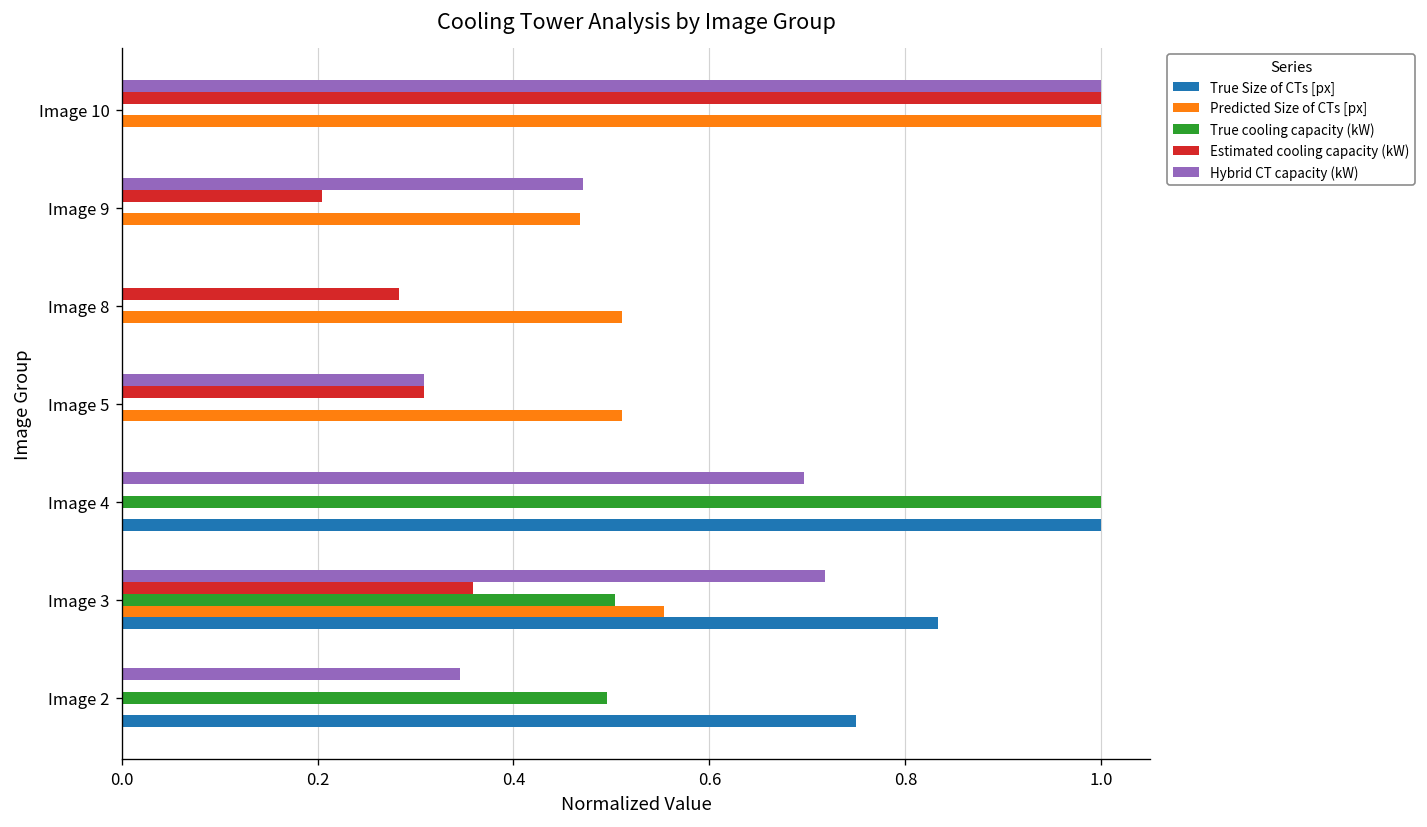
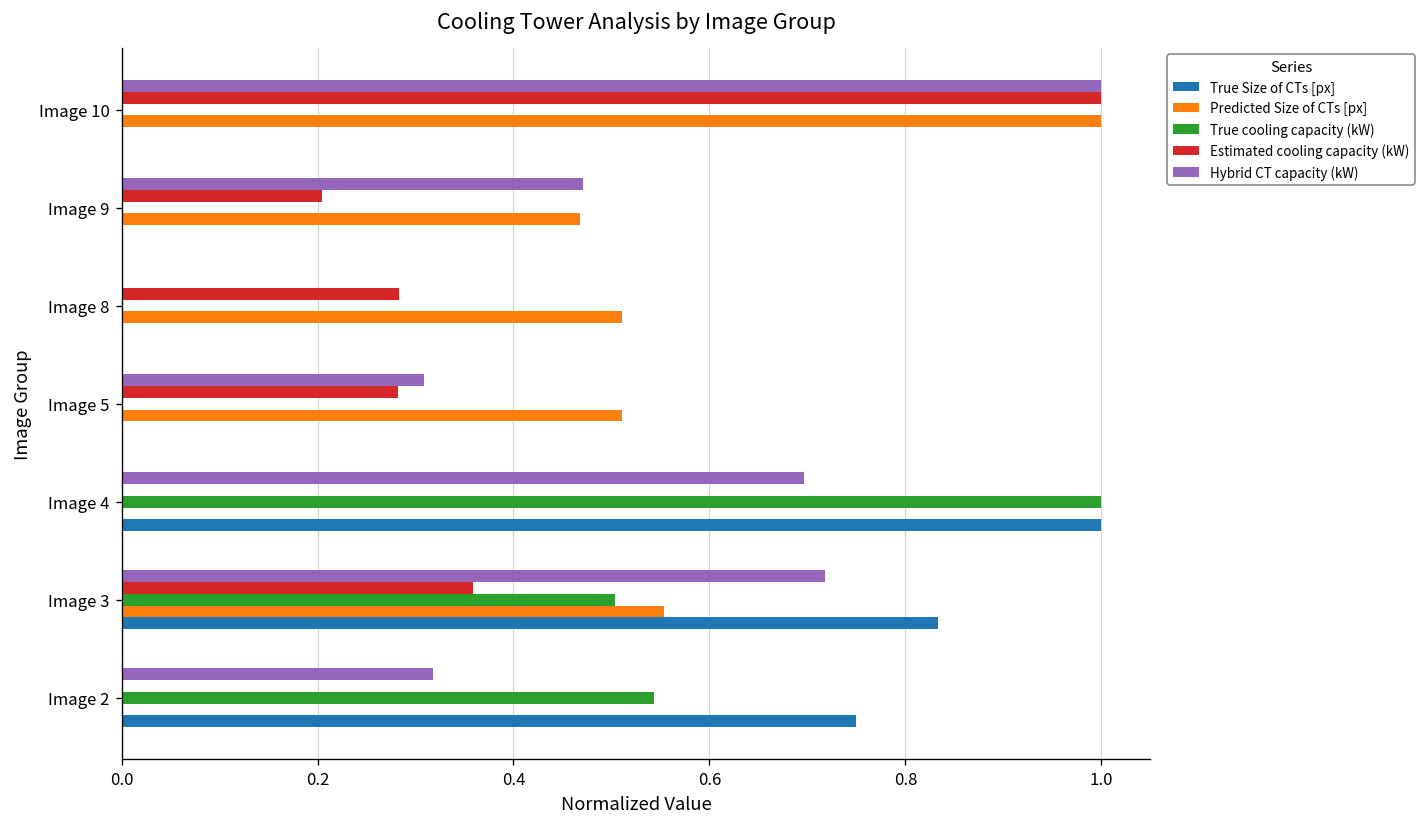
  {
    "True Size of CTs [px]": {
      "Image 10": 0.00,
      "Image 9": 0.00,
      "Image 8": 0.00,
      "Image 5": 0.00,
      "Image 4": 1.00,
      "Image 3": 0.83,
      "Image 2": 0.75
    },
    "Predicted Size of CTs [px]": {
      "Image 10": 1.00,
      "Image 9": 0.47,
      "Image 8": 0.51,
      "Image 5": 0.51,
      "Image 4": 0.00,
      "Image 3": 0.55,
      "Image 2": 0.00
    },
    "True cooling capacity (kW)": {
      "Image 10": 0.00,
      "Image 9": 0.00,
      "Image 8": 0.00,
      "Image 5": 0.00,
      "Image 4": 1.00,
      "Image 3": 0.50,
-     "Image 2": 0.50
+     "Image 2": 0.54
    },
    "Estimated cooling capacity (kW)": {
      "Image 10": 1.00,
      "Image 9": 0.20,
      "Image 8": 0.28,
-     "Image 5": 0.31,
+     "Image 5": 0.28,
      "Image 4": 0.00,
      "Image 3": 0.36,
      "Image 2": 0.00
    },
    "Hybrid CT capacity (kW)": {
      "Image 10": 1.00,
      "Image 9": 0.47,
      "Image 8": 0.00,
      "Image 5": 0.31,
      "Image 4": 0.70,
      "Image 3": 0.72,
-     "Image 2": 0.35
+     "Image 2": 0.32
    }
  }
